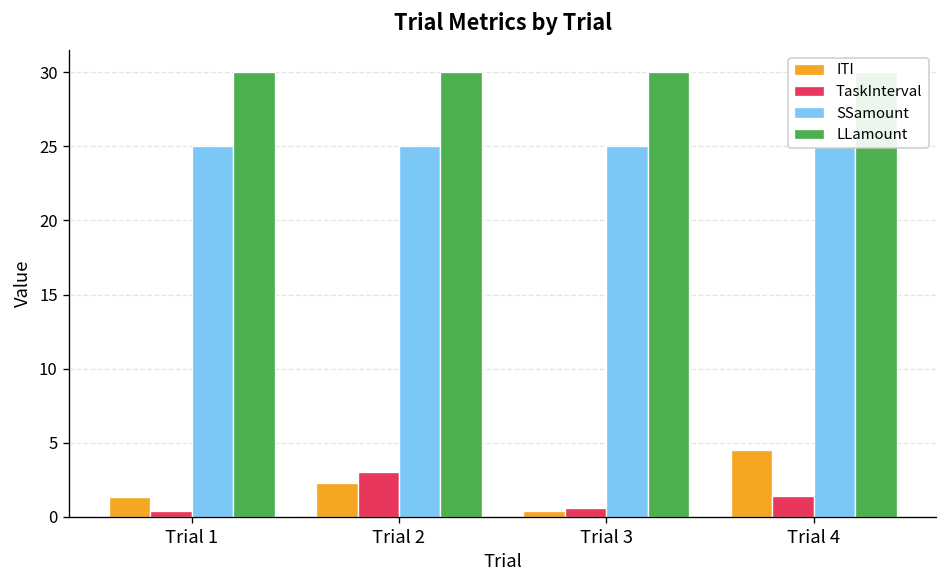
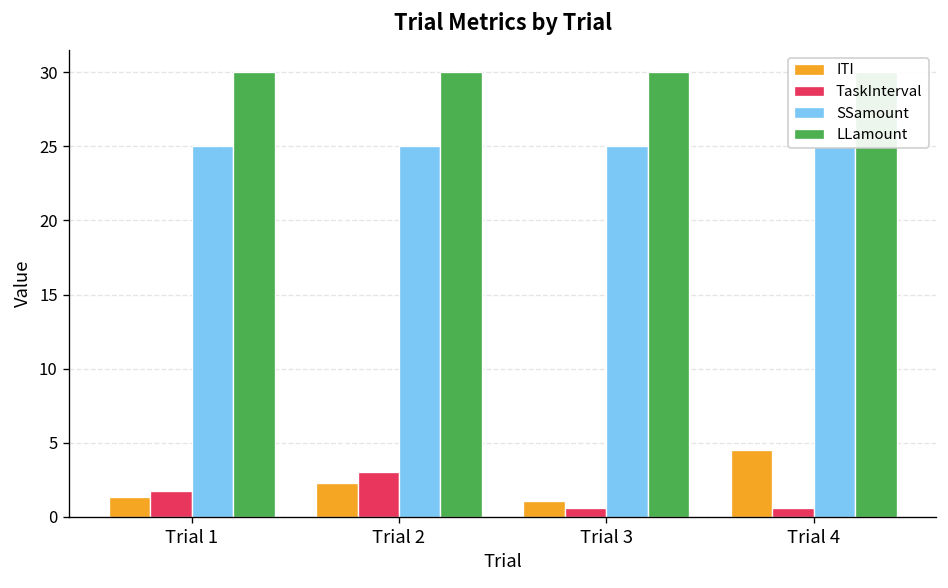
  {
    "ITI": {
      "Trial 1": 1.3,
      "Trial 2": 2.3,
-     "Trial 3": 0.4,
+     "Trial 3": 1.1,
      "Trial 4": 4.5
    },
    "TaskInterval": {
-     "Trial 1": 0.4,
+     "Trial 1": 1.7,
      "Trial 2": 3.1,
      "Trial 3": 0.6,
-     "Trial 4": 1.4
+     "Trial 4": 0.6
    },
    "SSamount": {
      "Trial 1": 25.0,
      "Trial 2": 25.0,
      "Trial 3": 25.0
    },
    "LLamount": {
      "Trial 1": 30.0,
      "Trial 2": 30.0,
      "Trial 3": 30.0
    }
  }
